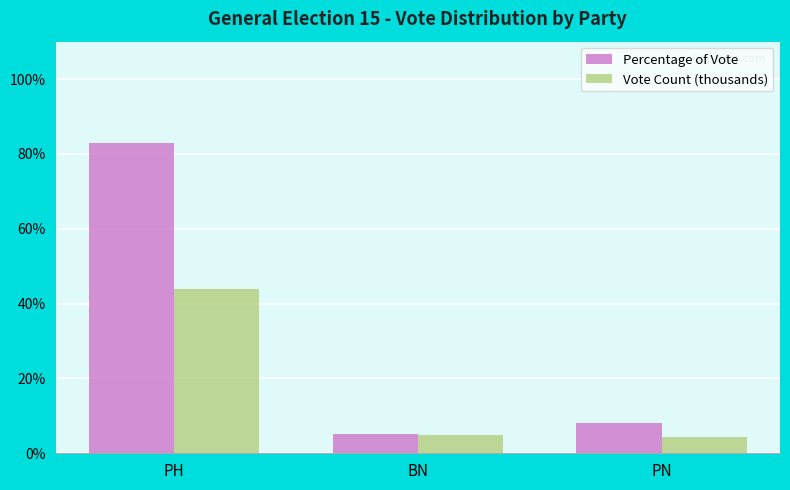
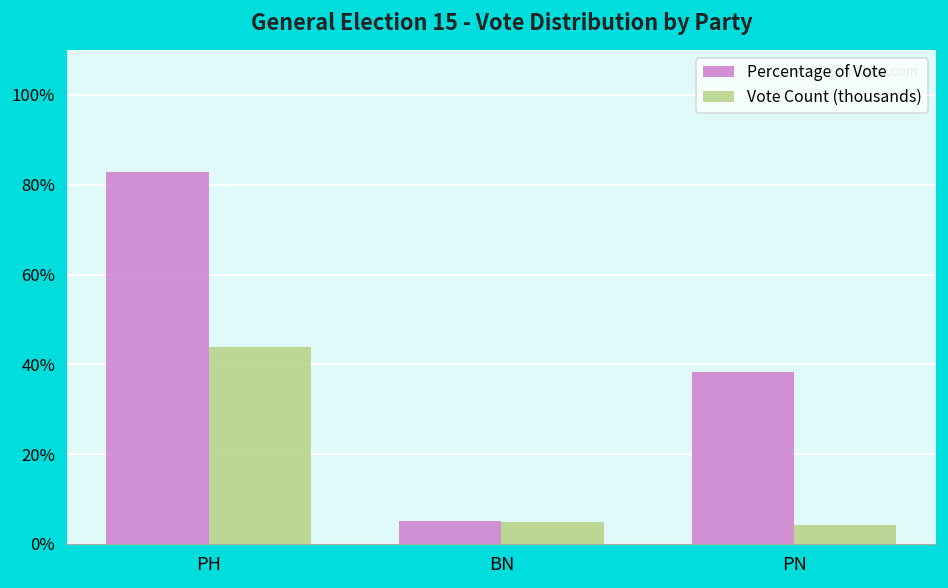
  {
    "Percentage of Vote": {
      "PH": "83%",
      "BN": "5%",
-     "PN": "8%"
+     "PN": "38%"
    },
    "Vote Count (thousands)": {
      "PH": "44%",
      "BN": "5%",
      "PN": "4%"
    }
  }
